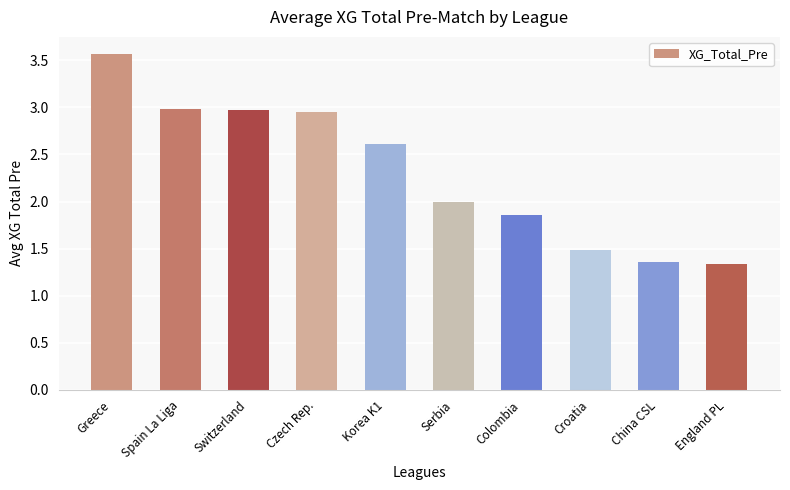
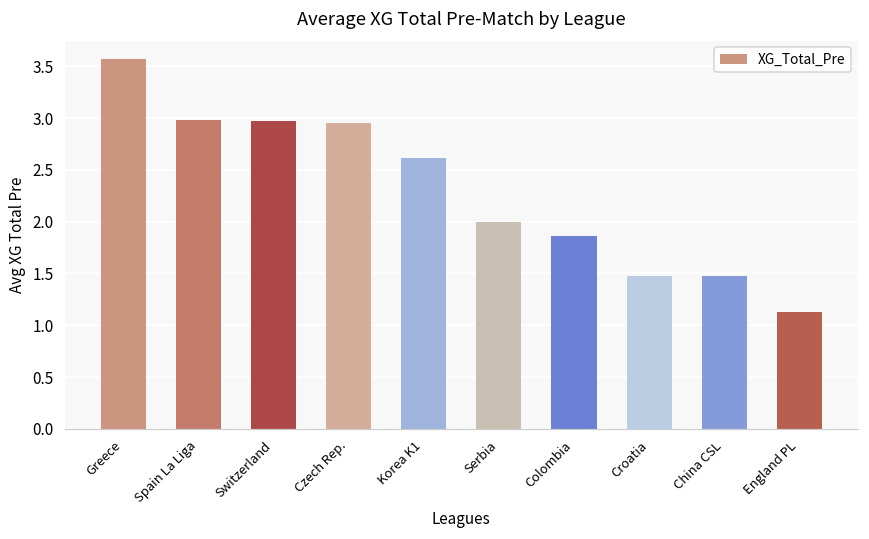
  {
    "Greece": 3.6,
    "Spain La Liga": 3.0,
    "Switzerland": 3.0,
    "Czech Rep.": 3.0,
    "Korea K1": 2.6,
    "Serbia": 2.0,
    "Colombia": 1.9,
    "Croatia": 1.5,
-   "China CSL": 1.4,
-   "England PL": 1.3
+   "China CSL": 1.5,
+   "England PL": 1.1
  }
